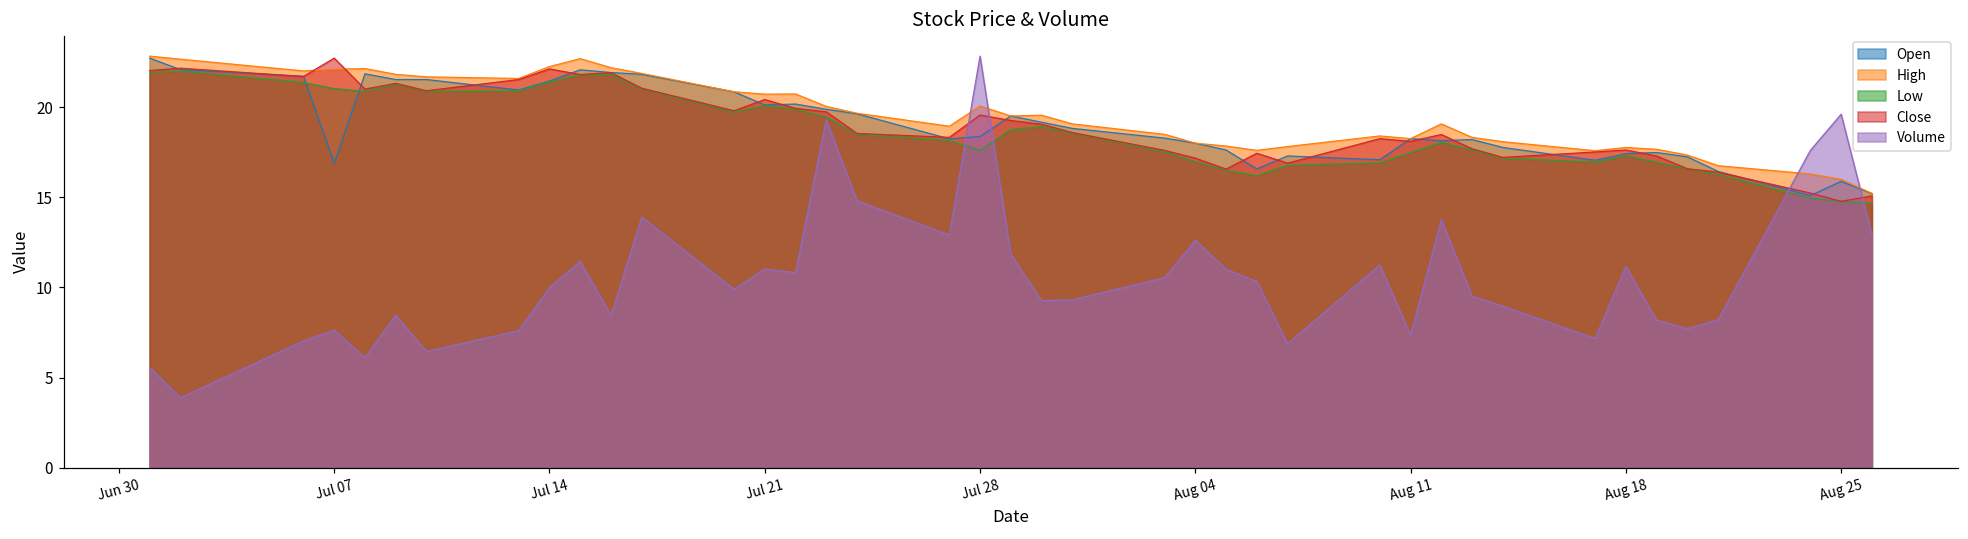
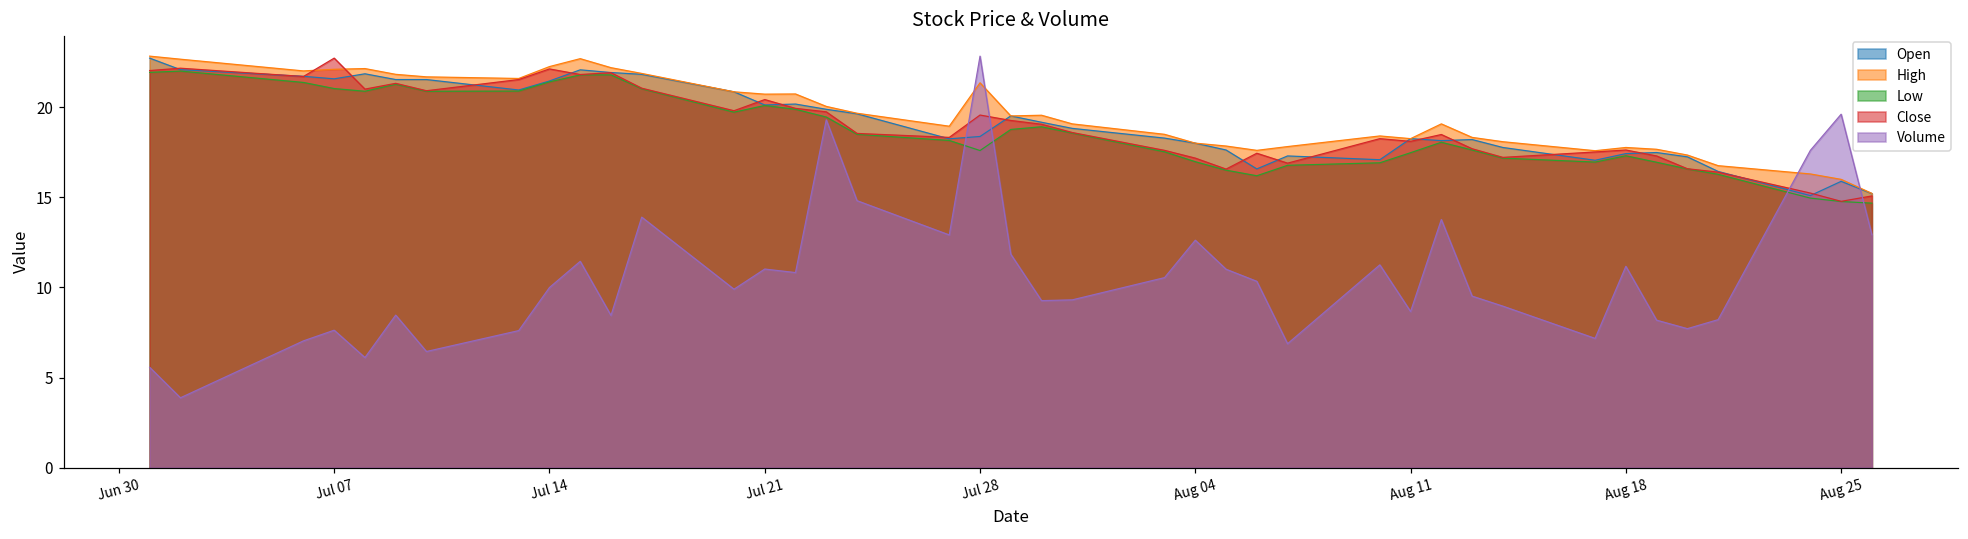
  {
    "Open": {
-     "Jul 07": 16.9,
+     "Jul 07": 21.6,
      "Jul 28": 18.4
    },
    "High": {
      "Jul 07": 22.1,
      "Jul 21": 20.7,
-     "Jul 28": 20.1
+     "Jul 28": 21.4
    },
    "Low": {
      "Jul 07": 21.0,
      "Jul 28": 17.6,
      "Aug 04": 17.0,
      "Aug 11": 17.5
    },
    "Close": {
      "Jul 07": 22.7,
      "Jul 21": 20.4,
      "Jul 28": 19.6,
      "Aug 04": 17.2
    },
    "Volume": {
      "Jul 07": 7.6,
      "Jul 14": 10.0,
      "Jul 21": 11.0,
      "Jul 28": 22.8,
      "Aug 04": 12.6,
-     "Aug 11": 7.4,
+     "Aug 11": 8.7,
      "Aug 18": 11.2,
      "Aug 25": 19.6
    }
  }
